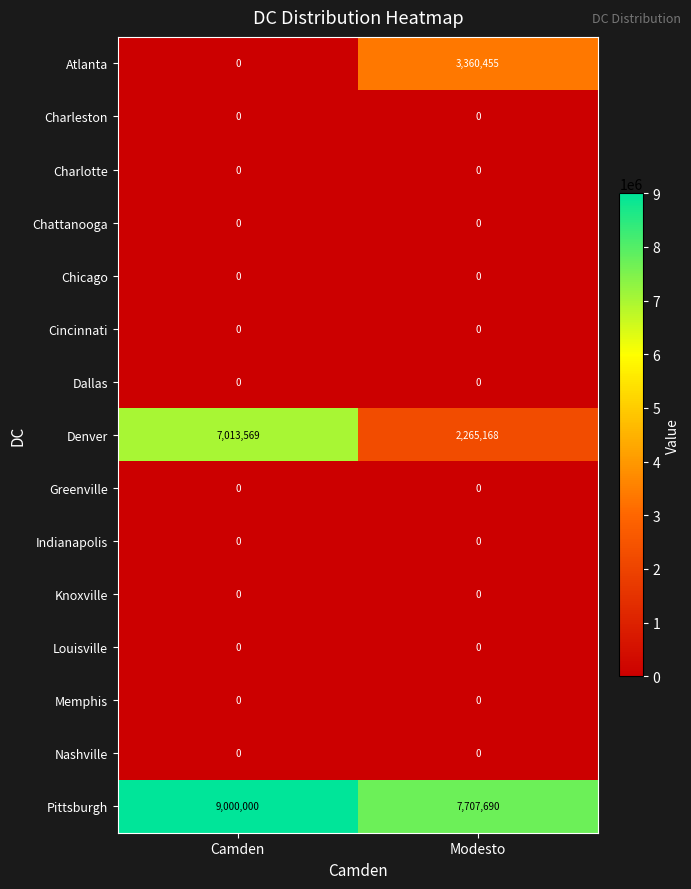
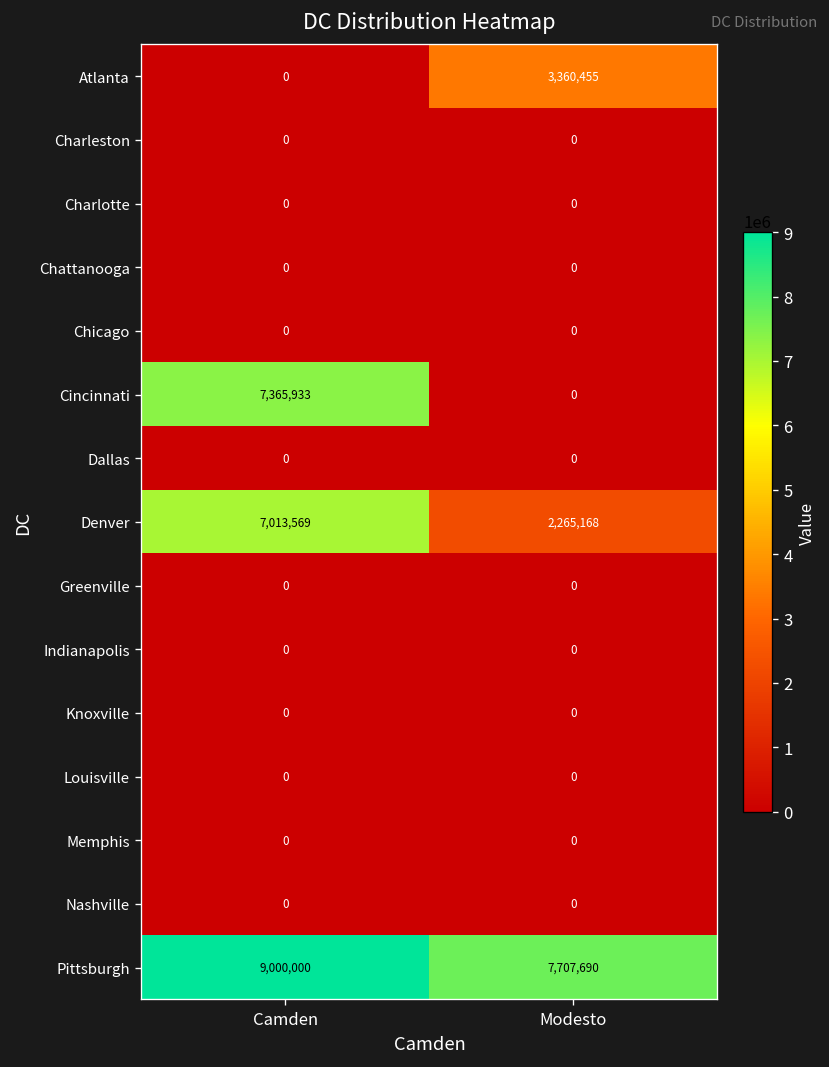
  {
    "Atlanta": {
      "Camden": "0",
      "Modesto": "3,360,455"
    },
    "Charleston": {
      "Camden": "0",
      "Modesto": "0"
    },
    "Charlotte": {
      "Camden": "0",
      "Modesto": "0"
    },
    "Chattanooga": {
      "Camden": "0",
      "Modesto": "0"
    },
    "Chicago": {
      "Camden": "0",
      "Modesto": "0"
    },
    "Cincinnati": {
-     "Camden": "0",
+     "Camden": "7,365,933",
      "Modesto": "0"
    },
    "Dallas": {
      "Camden": "0",
      "Modesto": "0"
    },
    "Denver": {
      "Camden": "7,013,569",
      "Modesto": "2,265,168"
    },
    "Greenville": {
      "Camden": "0",
      "Modesto": "0"
    },
    "Indianapolis": {
      "Camden": "0",
      "Modesto": "0"
    },
    "Knoxville": {
      "Camden": "0",
      "Modesto": "0"
    },
    "Louisville": {
      "Camden": "0",
      "Modesto": "0"
    },
    "Memphis": {
      "Camden": "0",
      "Modesto": "0"
    },
    "Nashville": {
      "Camden": "0",
      "Modesto": "0"
    },
    "Pittsburgh": {
      "Camden": "9,000,000",
      "Modesto": "7,707,690"
    }
  }
